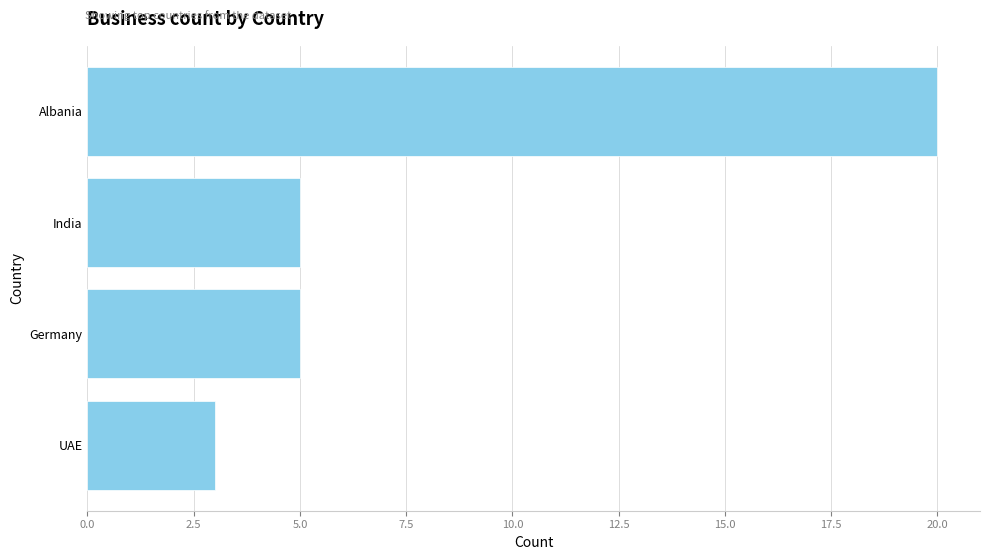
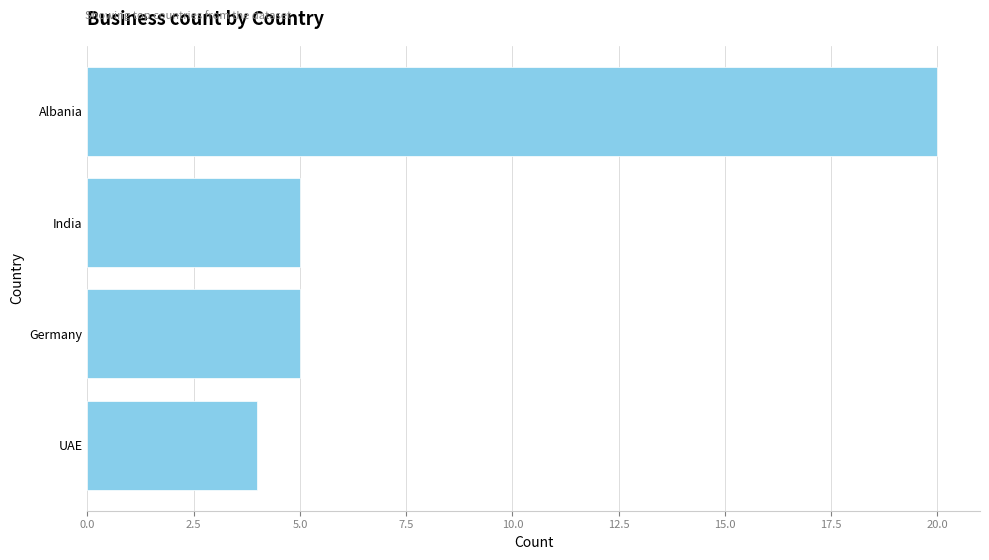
  {
    "Albania": 20,
    "India": 5,
    "Germany": 5,
-   "UAE": 3
+   "UAE": 4
  }
